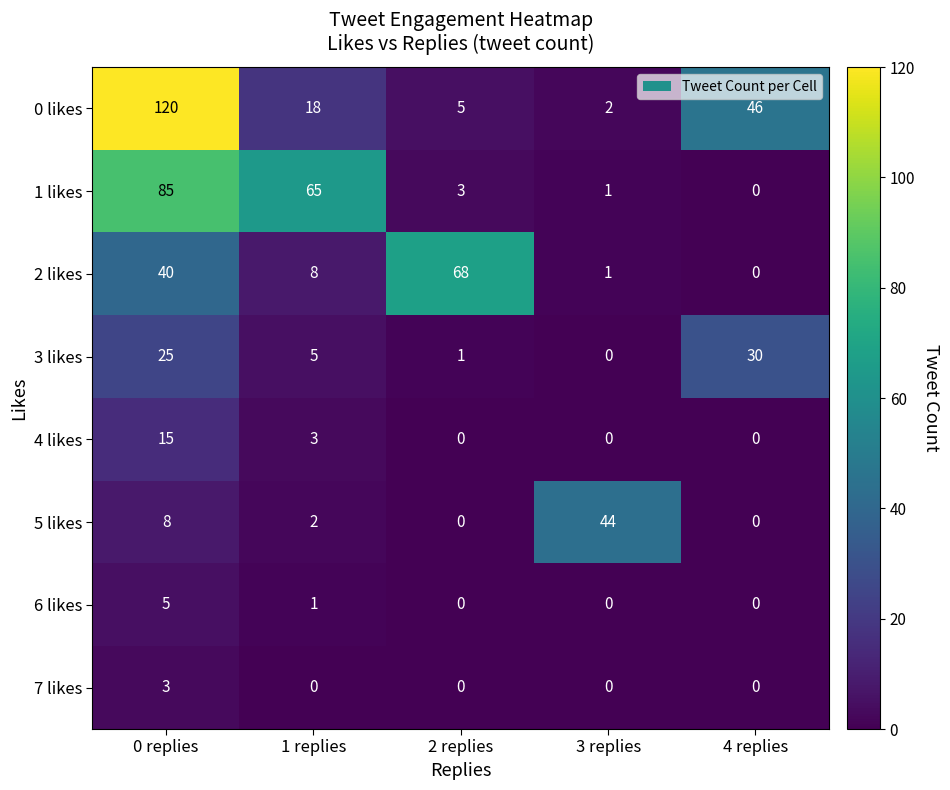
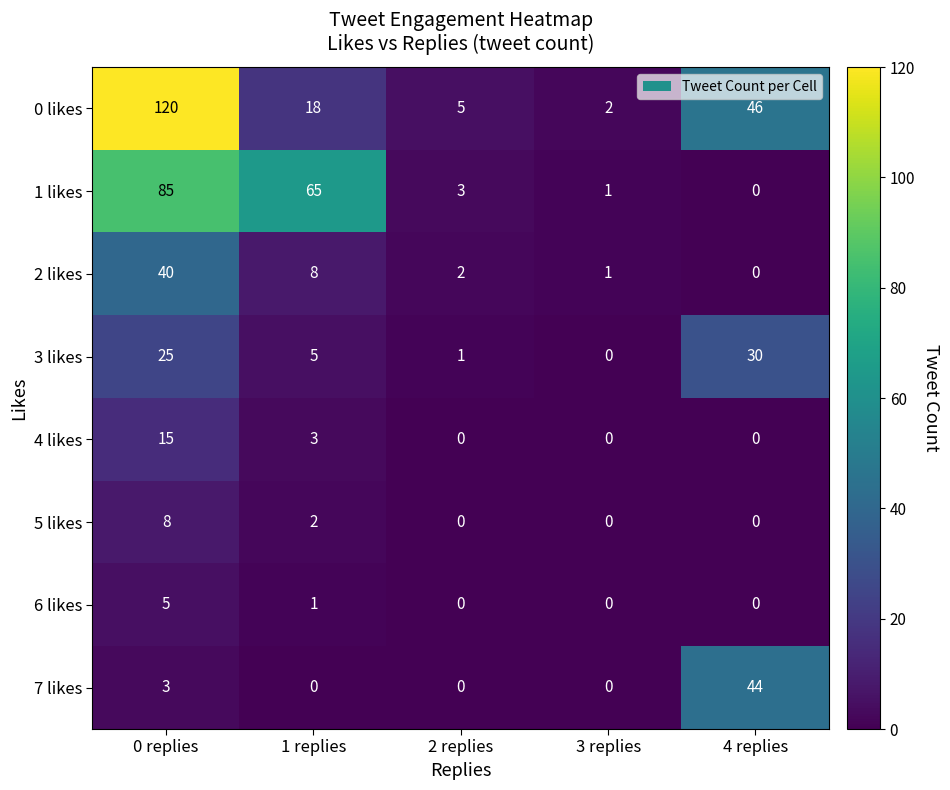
  {
    "0 likes": {
      "0 replies": 120,
      "1 replies": 18,
      "2 replies": 5,
      "3 replies": 2,
      "4 replies": 46
    },
    "1 likes": {
      "0 replies": 85,
      "1 replies": 65,
      "2 replies": 3,
      "3 replies": 1,
      "4 replies": 0
    },
    "2 likes": {
      "0 replies": 40,
      "1 replies": 8,
-     "2 replies": 68,
+     "2 replies": 2,
      "3 replies": 1,
      "4 replies": 0
    },
    "3 likes": {
      "0 replies": 25,
      "1 replies": 5,
      "2 replies": 1,
      "3 replies": 0,
      "4 replies": 30
    },
    "4 likes": {
      "0 replies": 15,
      "1 replies": 3,
      "2 replies": 0,
      "3 replies": 0,
      "4 replies": 0
    },
    "5 likes": {
      "0 replies": 8,
      "1 replies": 2,
      "2 replies": 0,
-     "3 replies": 44,
+     "3 replies": 0,
      "4 replies": 0
    },
    "6 likes": {
      "0 replies": 5,
      "1 replies": 1,
      "2 replies": 0,
      "3 replies": 0,
      "4 replies": 0
    },
    "7 likes": {
      "0 replies": 3,
      "1 replies": 0,
      "2 replies": 0,
      "3 replies": 0,
-     "4 replies": 0
+     "4 replies": 44
    }
  }
